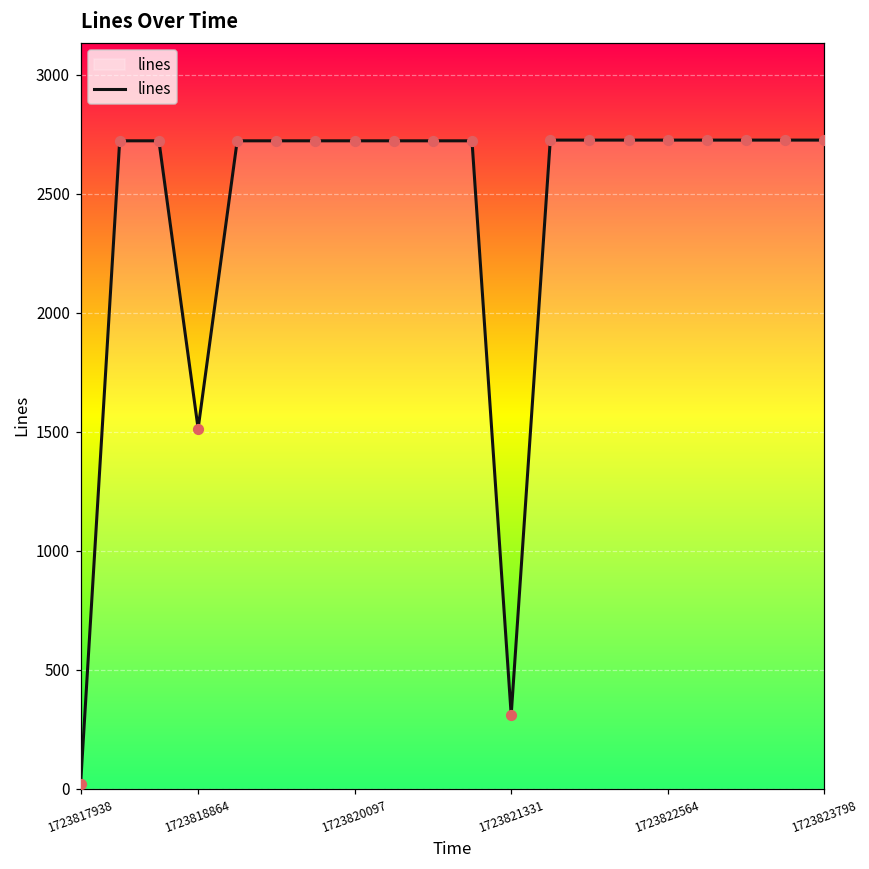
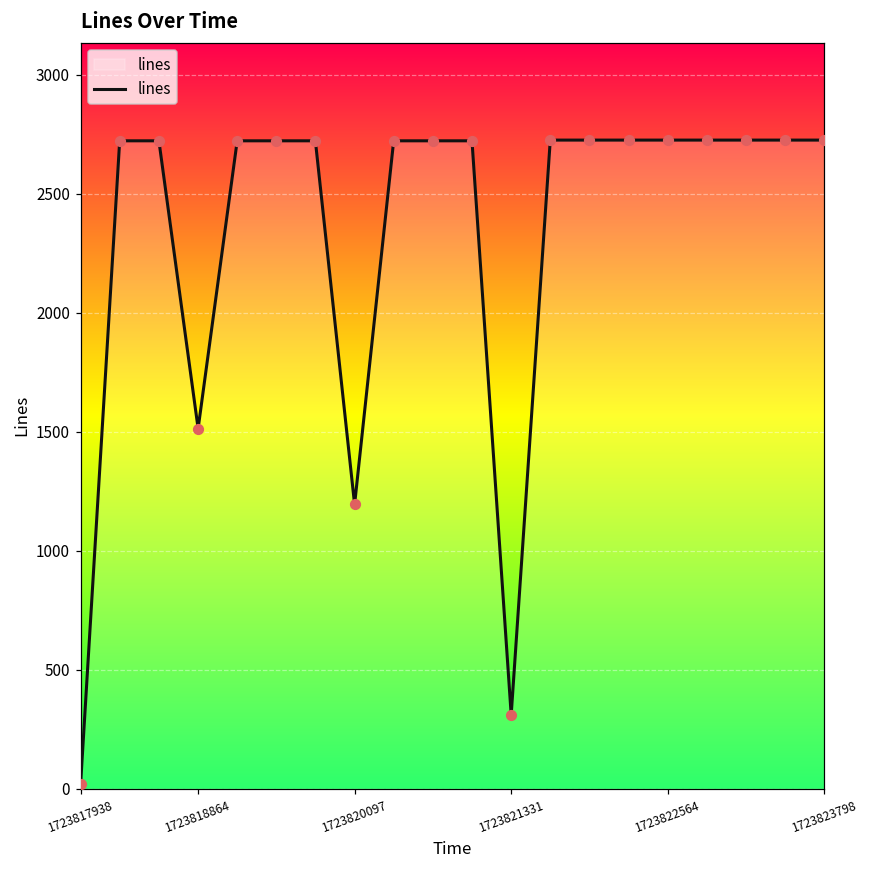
  {
    "1723817938": 20,
    "1723818864": 1510,
-   "1723820097": 2720,
+   "1723820097": 1200,
    "1723821331": 310,
    "1723822564": 2730,
    "1723823798": 2730
  }
